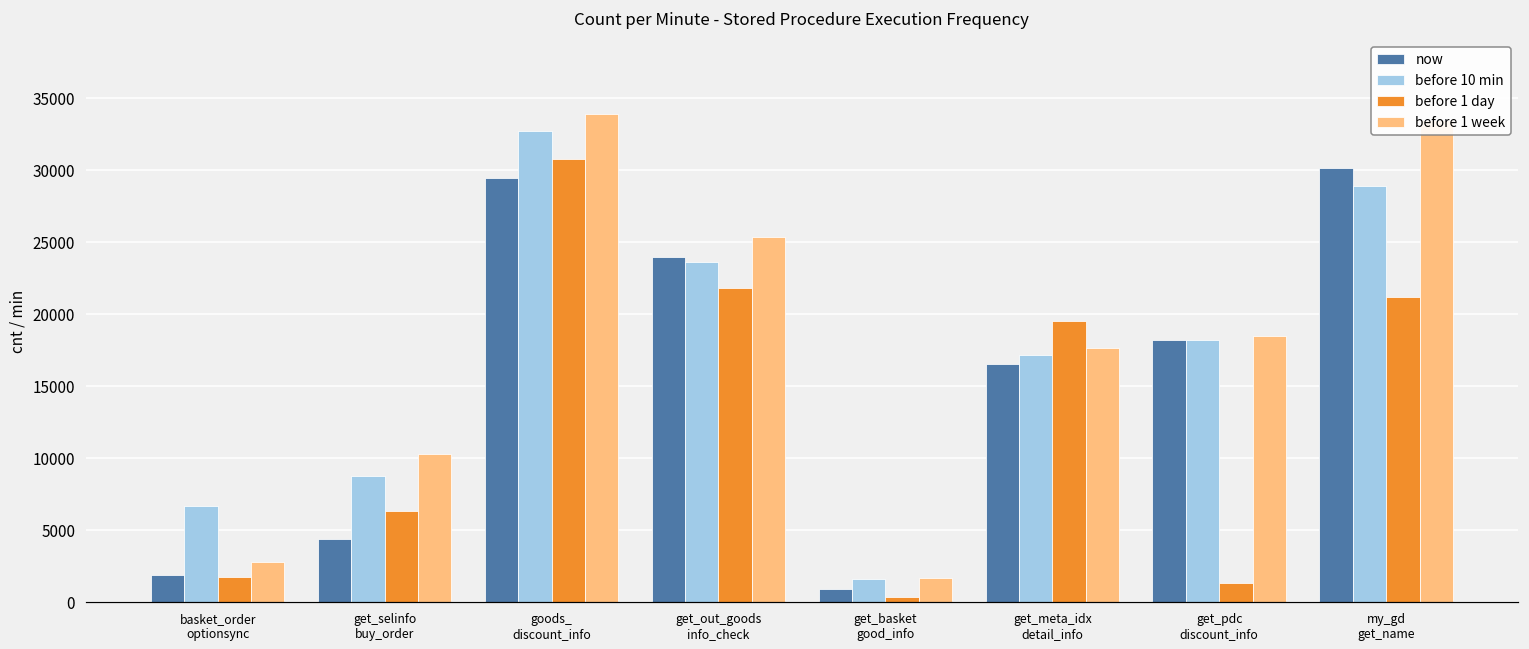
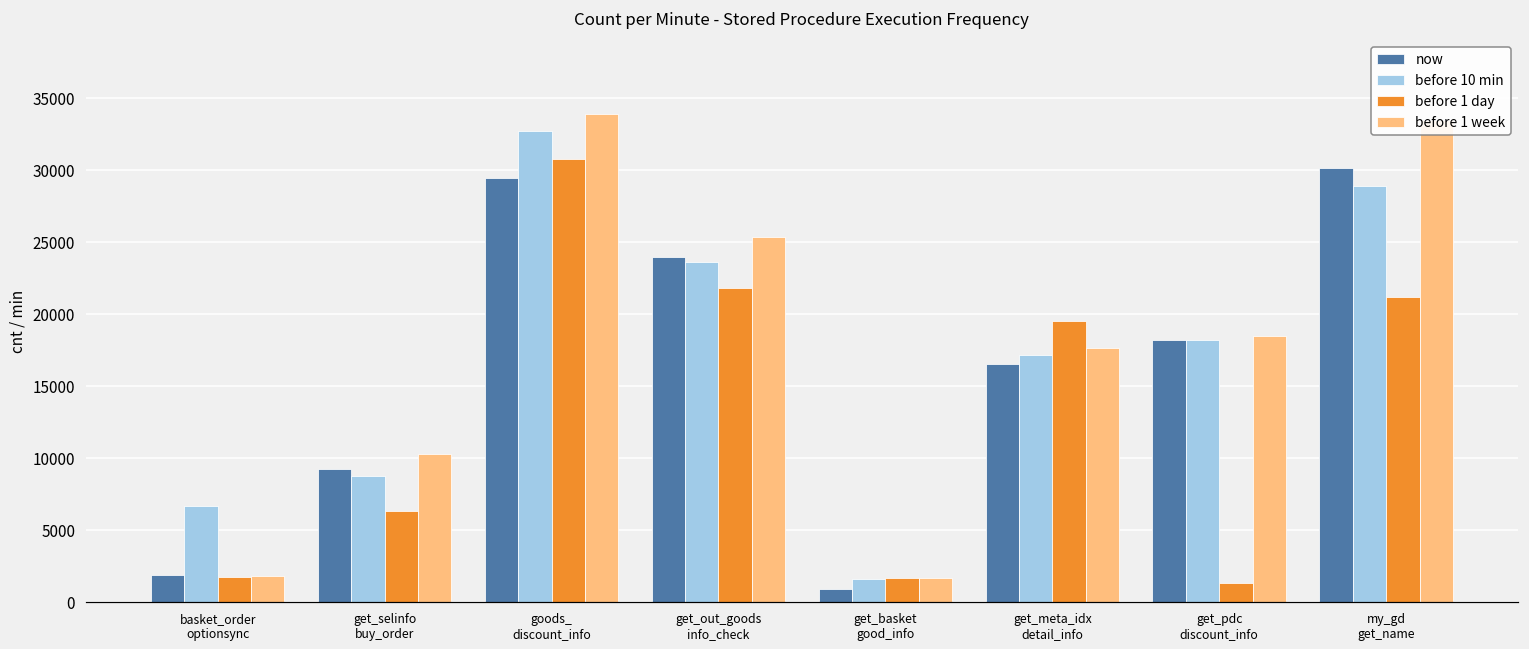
  {
    "now": {
      "basket_order optionsync": 1900,
-     "get_selinfo buy_order": 4400,
+     "get_selinfo buy_order": 9300,
      "goods_ discount_info": 29400,
      "get_out_goods info_check": 23900,
      "get_basket good_info": 900,
      "get_meta_idx detail_info": 16600,
      "get_pdc discount_info": 18200,
      "my_gd get_name": 30200
    },
    "before 10 min": {
      "basket_order optionsync": 6700,
      "get_selinfo buy_order": 8800,
      "goods_ discount_info": 32700,
      "get_out_goods info_check": 23600,
      "get_basket good_info": 1600,
      "get_meta_idx detail_info": 17100,
      "get_pdc discount_info": 18200,
      "my_gd get_name": 28900
    },
    "before 1 day": {
      "basket_order optionsync": 1700,
      "get_selinfo buy_order": 6400,
      "goods_ discount_info": 30800,
      "get_out_goods info_check": 21800,
-     "get_basket good_info": 400,
+     "get_basket good_info": 1700,
      "get_meta_idx detail_info": 19500,
      "get_pdc discount_info": 1400,
      "my_gd get_name": 21200
    },
    "before 1 week": {
-     "basket_order optionsync": 2800,
+     "basket_order optionsync": 1900,
      "get_selinfo buy_order": 10300,
      "goods_ discount_info": 33900,
      "get_out_goods info_check": 25400,
      "get_basket good_info": 1700,
      "get_meta_idx detail_info": 17600,
      "get_pdc discount_info": 18500
    }
  }
